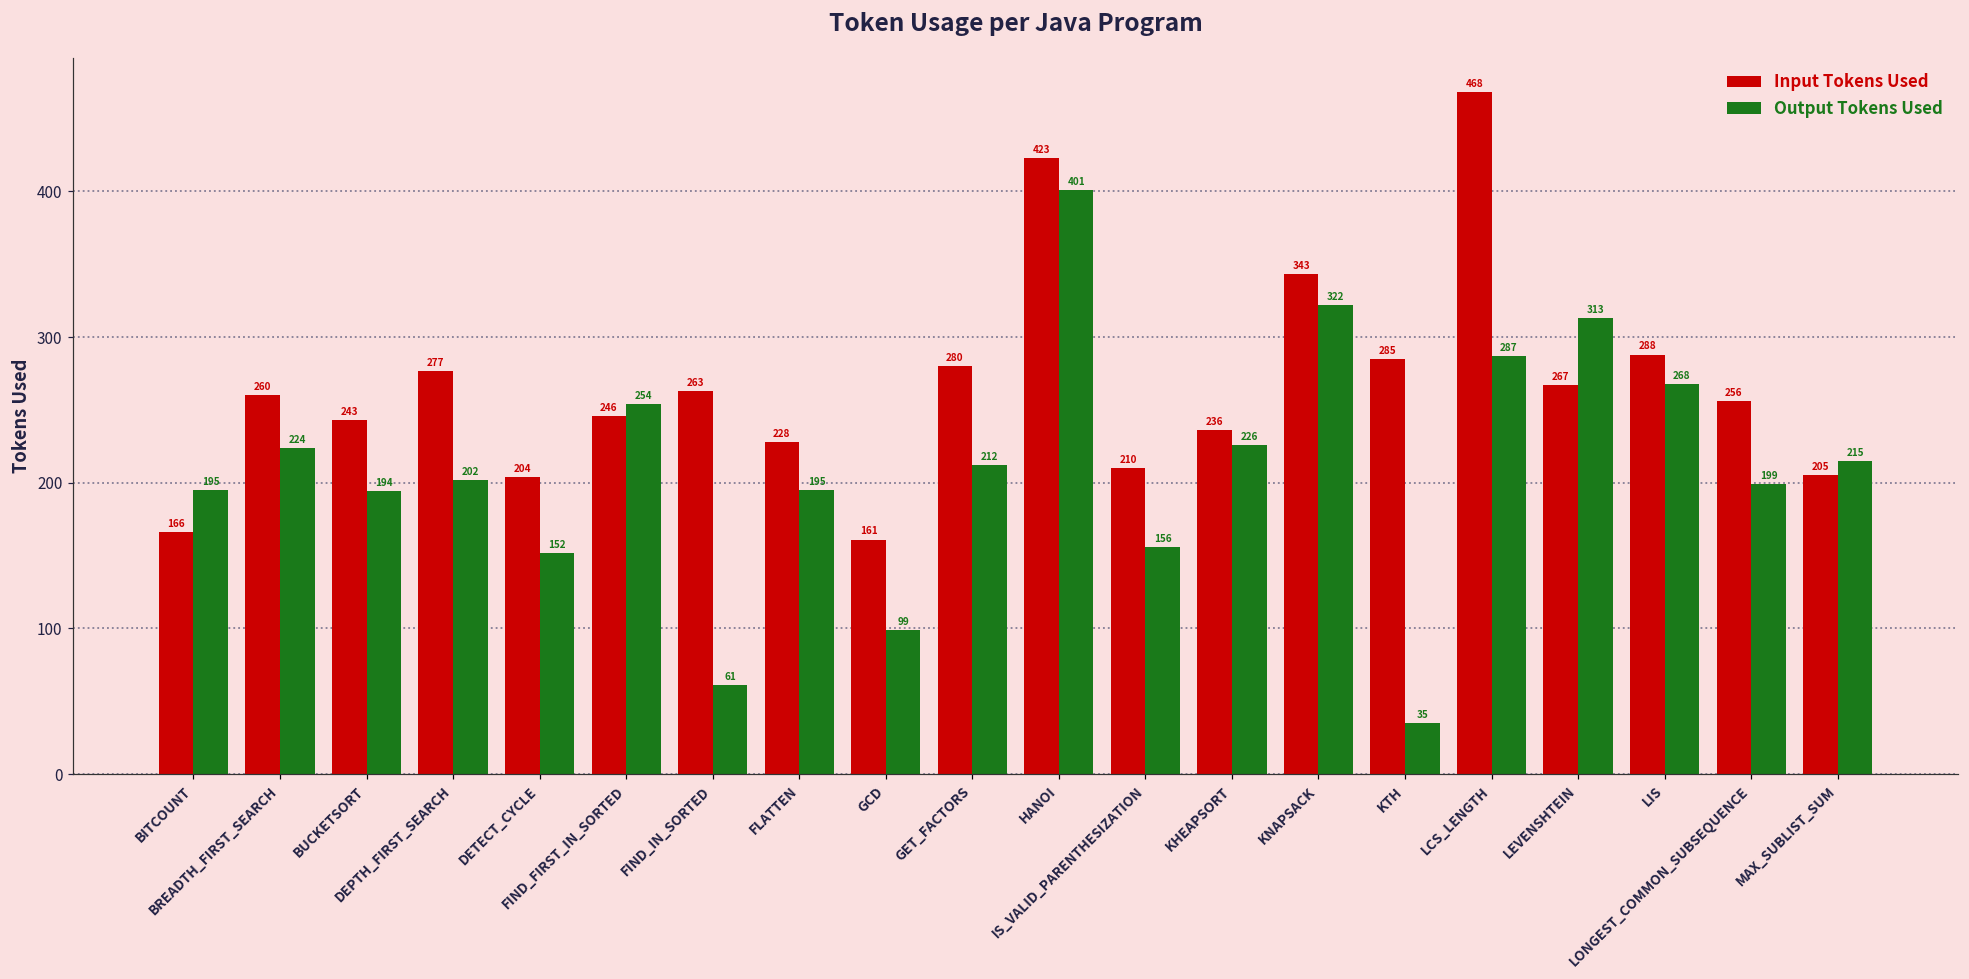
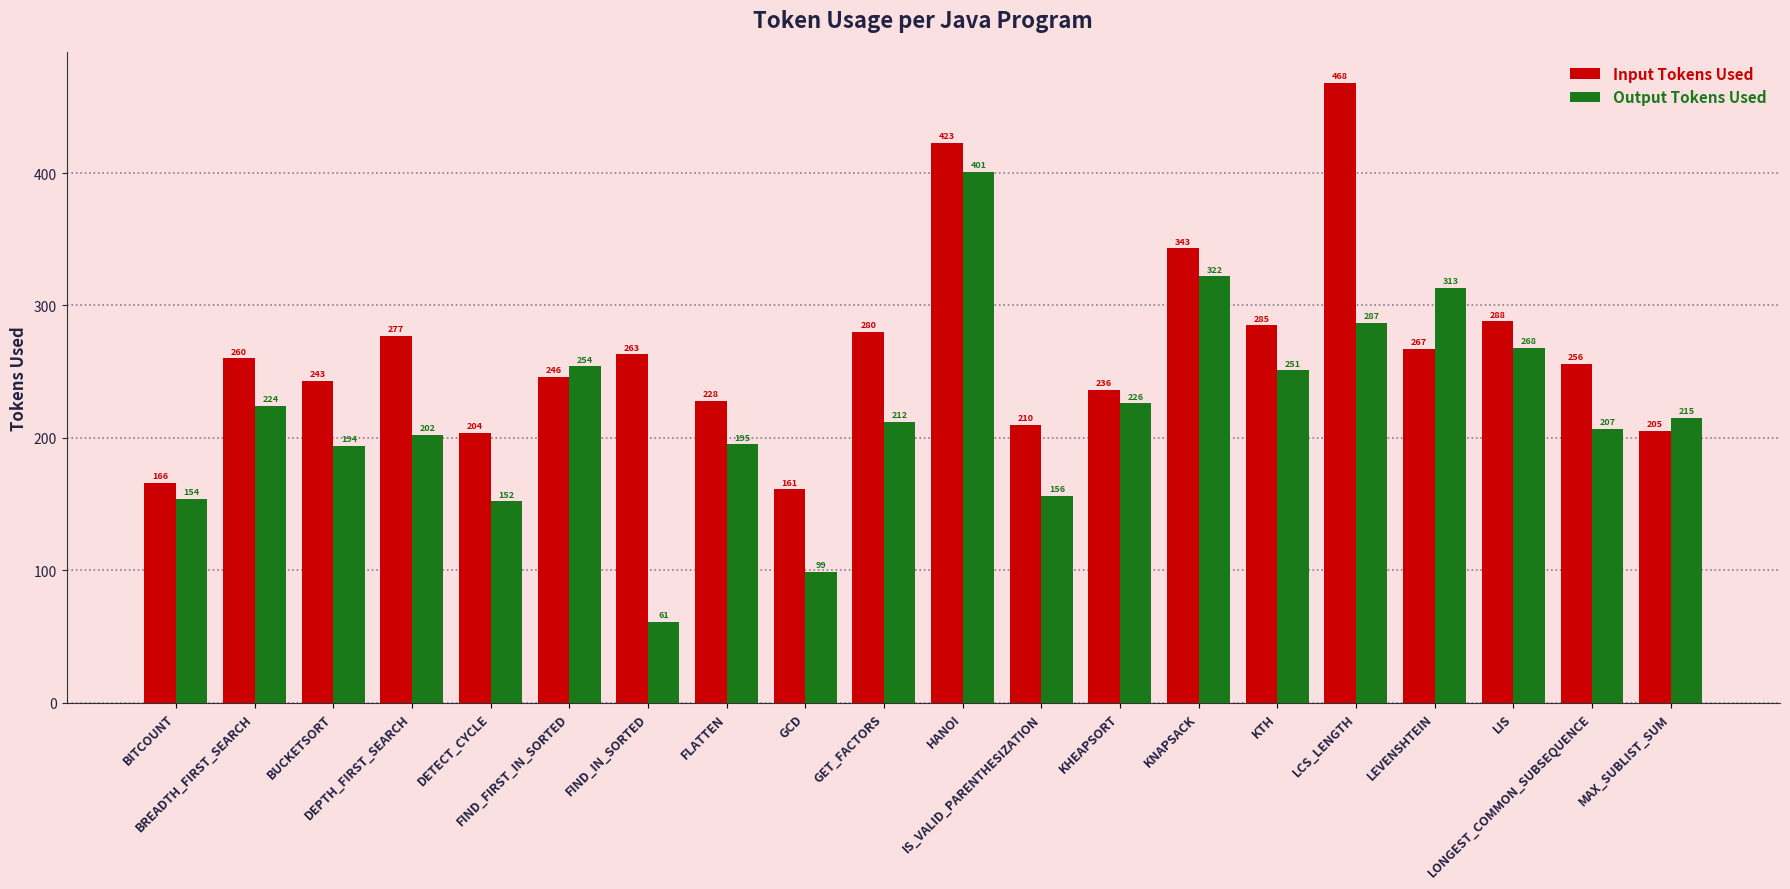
  {
    "Input Tokens Used": {
      "BITCOUNT": 166,
      "BREADTH_FIRST_SEARCH": 260,
      "BUCKETSORT": 243,
      "DEPTH_FIRST_SEARCH": 277,
      "DETECT_CYCLE": 204,
      "FIND_FIRST_IN_SORTED": 246,
      "FIND_IN_SORTED": 263,
      "FLATTEN": 228,
      "GCD": 161,
      "GET_FACTORS": 280,
      "HANOI": 423,
      "IS_VALID_PARENTHESIZATION": 210,
      "KHEAPSORT": 236,
      "KNAPSACK": 343,
      "KTH": 285,
      "LCS_LENGTH": 468,
      "LEVENSHTEIN": 267,
      "LIS": 288,
      "LONGEST_COMMON_SUBSEQUENCE": 256,
      "MAX_SUBLIST_SUM": 205
    },
    "Output Tokens Used": {
-     "BITCOUNT": 195,
+     "BITCOUNT": 154,
      "BREADTH_FIRST_SEARCH": 224,
      "BUCKETSORT": 194,
      "DEPTH_FIRST_SEARCH": 202,
      "DETECT_CYCLE": 152,
      "FIND_FIRST_IN_SORTED": 254,
      "FIND_IN_SORTED": 61,
      "FLATTEN": 195,
      "GCD": 99,
      "GET_FACTORS": 212,
      "HANOI": 401,
      "IS_VALID_PARENTHESIZATION": 156,
      "KHEAPSORT": 226,
      "KNAPSACK": 322,
-     "KTH": 35,
+     "KTH": 251,
      "LCS_LENGTH": 287,
      "LEVENSHTEIN": 313,
      "LIS": 268,
-     "LONGEST_COMMON_SUBSEQUENCE": 199,
+     "LONGEST_COMMON_SUBSEQUENCE": 207,
      "MAX_SUBLIST_SUM": 215
    }
  }
